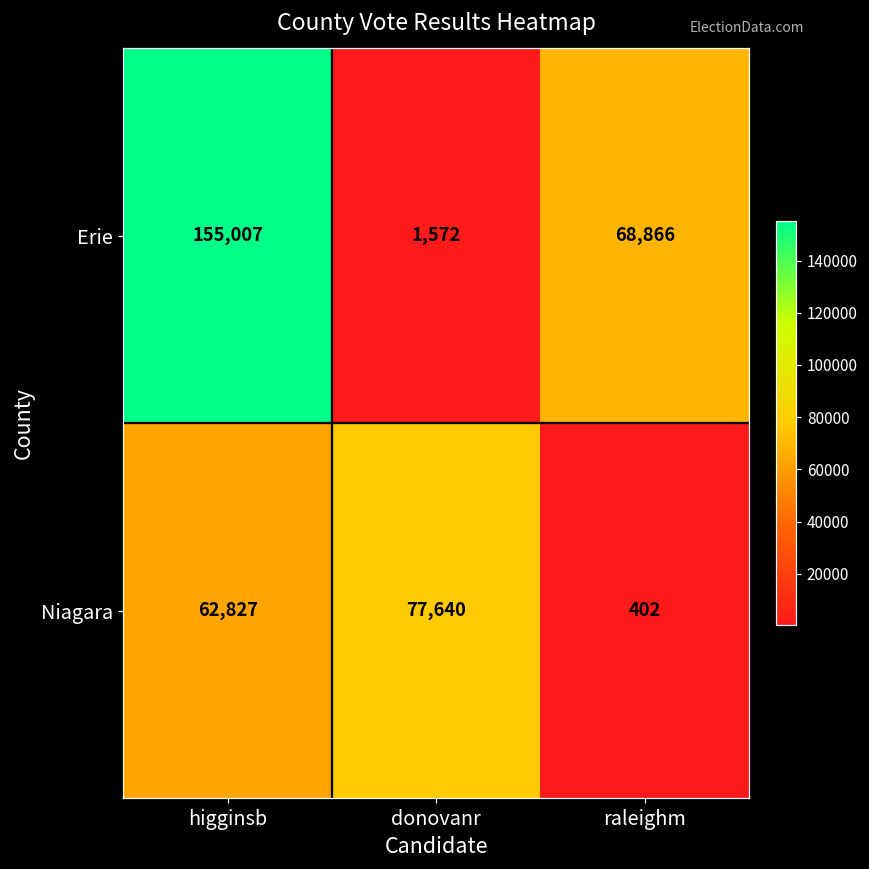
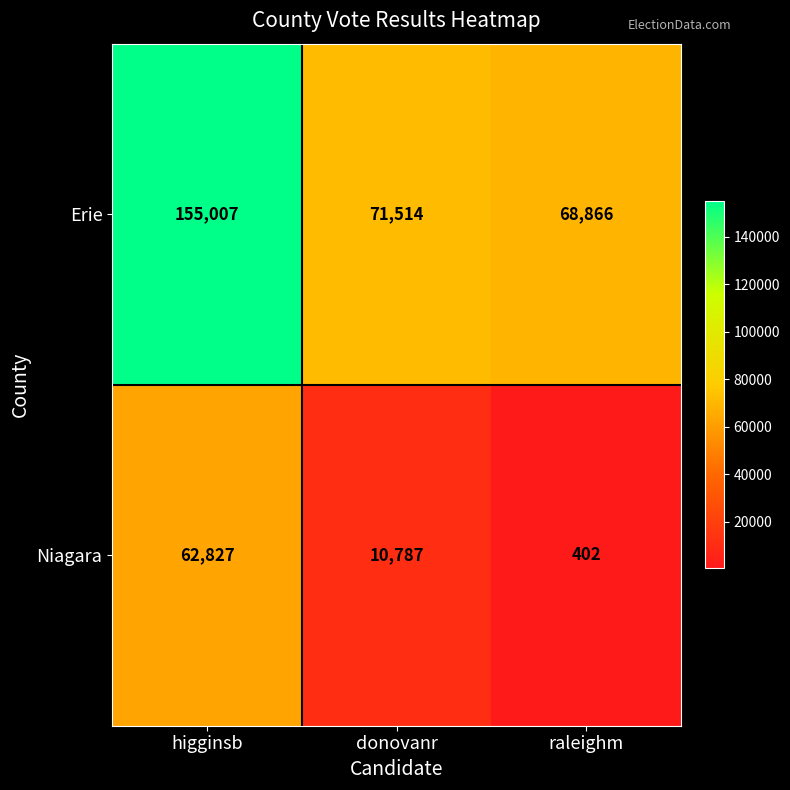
  {
    "Erie": {
      "higginsb": "155,007",
-     "donovanr": "1,572",
+     "donovanr": "71,514",
      "raleighm": "68,866"
    },
    "Niagara": {
      "higginsb": "62,827",
-     "donovanr": "77,640",
+     "donovanr": "10,787",
      "raleighm": "402"
    }
  }
